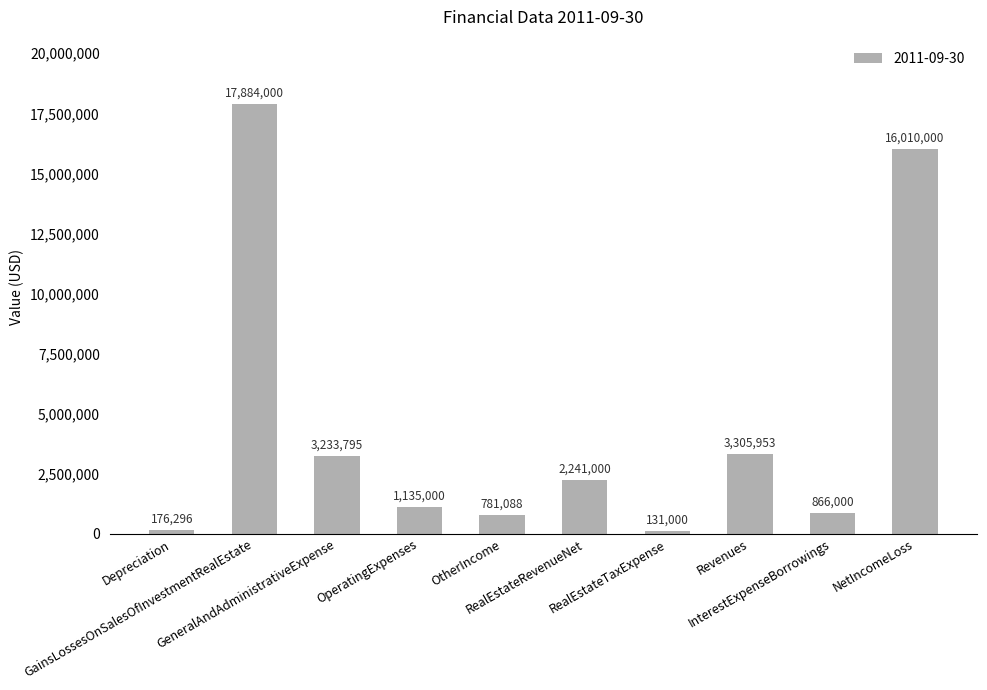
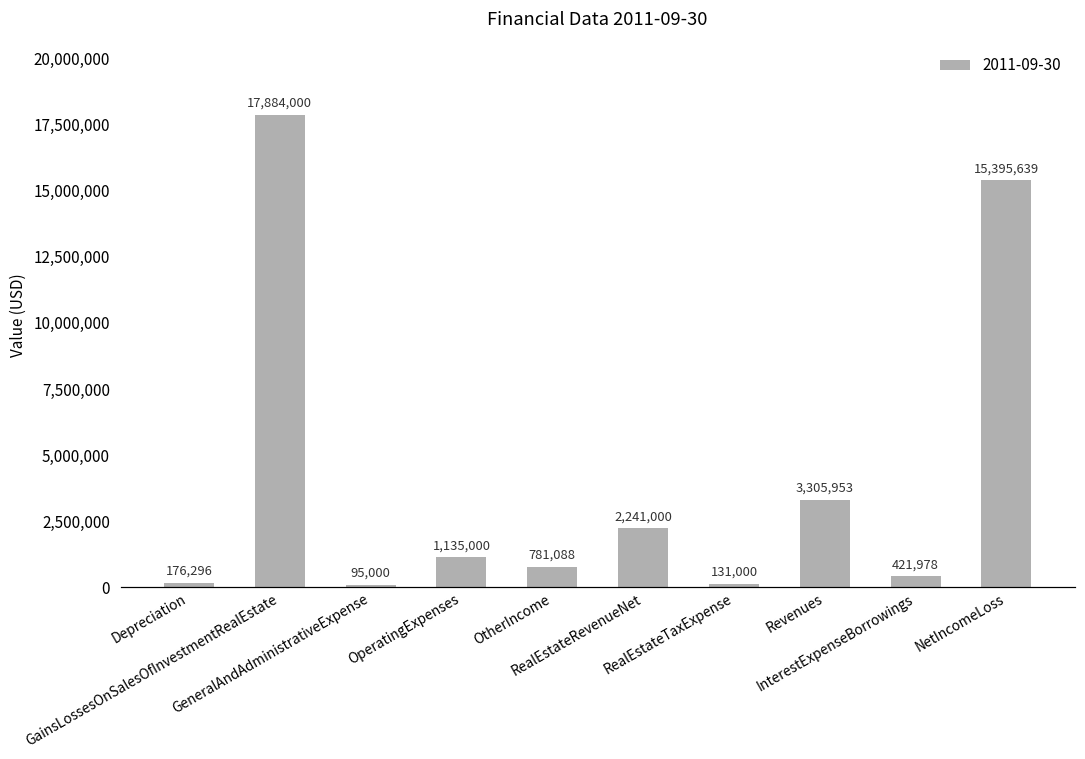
  {
    "Depreciation": "176,296",
    "GainsLossesOnSalesOfInvestmentRealEstate": "17,884,000",
-   "GeneralAndAdministrativeExpense": "3,233,795",
+   "GeneralAndAdministrativeExpense": "95,000",
    "OperatingExpenses": "1,135,000",
    "OtherIncome": "781,088",
    "RealEstateRevenueNet": "2,241,000",
    "RealEstateTaxExpense": "131,000",
    "Revenues": "3,305,953",
-   "InterestExpenseBorrowings": "866,000",
-   "NetIncomeLoss": "16,010,000"
+   "InterestExpenseBorrowings": "421,978",
+   "NetIncomeLoss": "15,395,639"
  }
